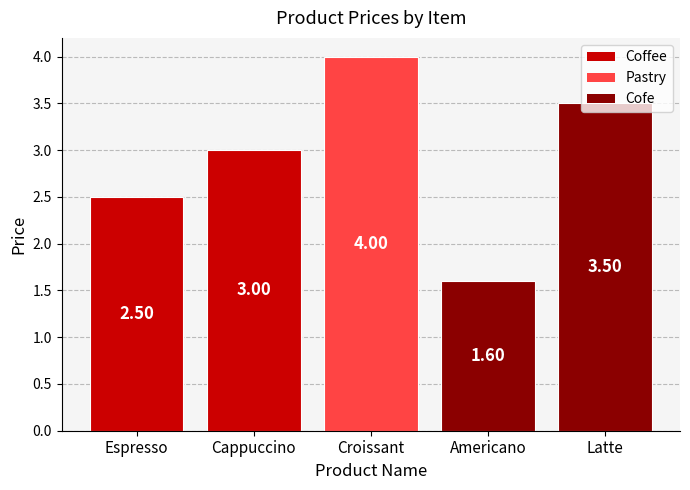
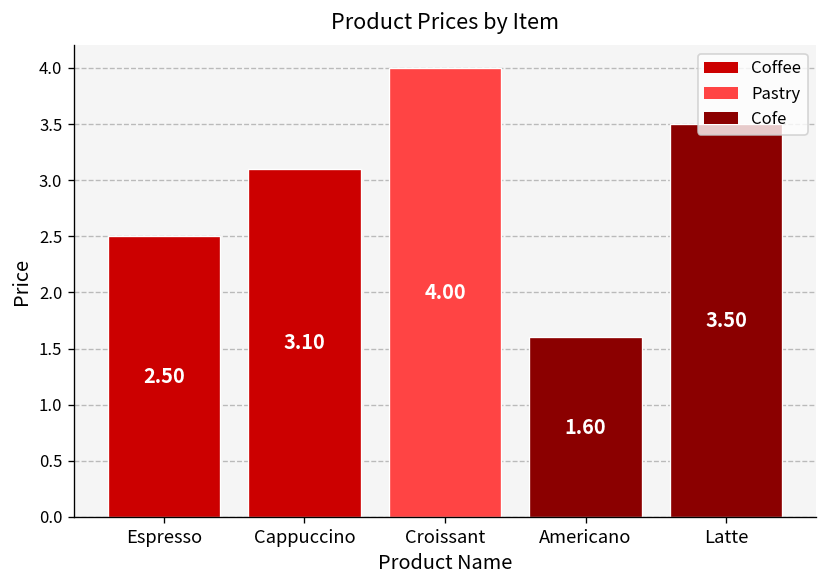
  {
    "Espresso": 2.50,
-   "Cappuccino": 3.00,
+   "Cappuccino": 3.10,
    "Croissant": 4.00,
    "Americano": 1.60
  }
